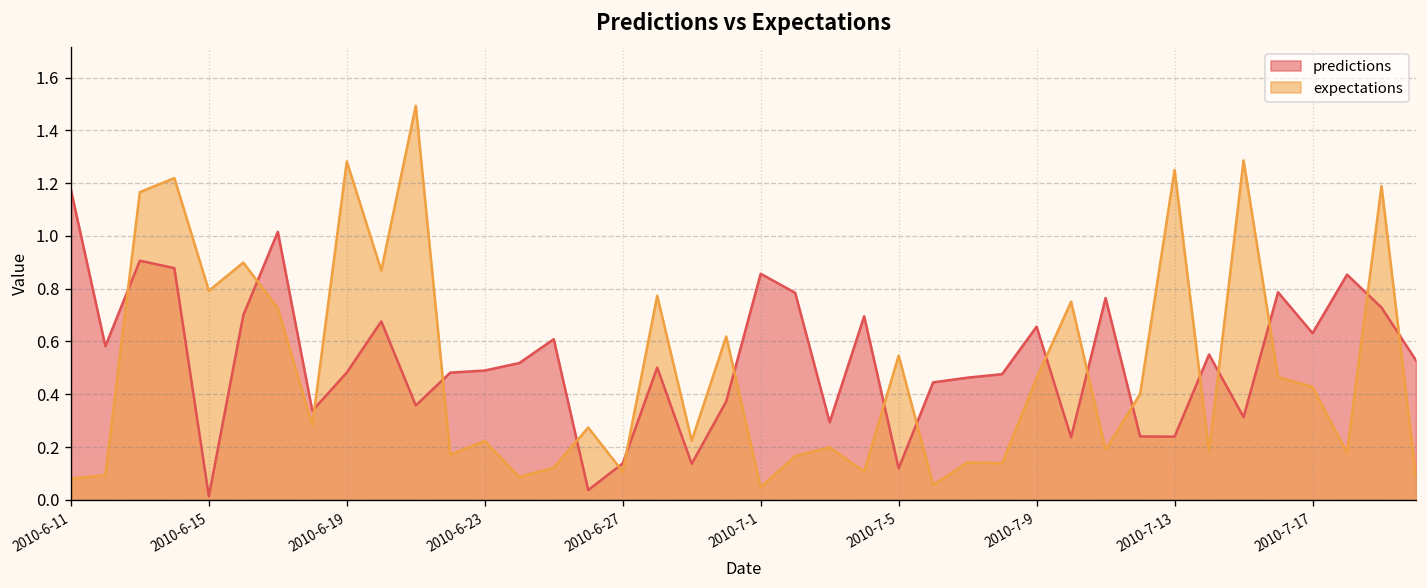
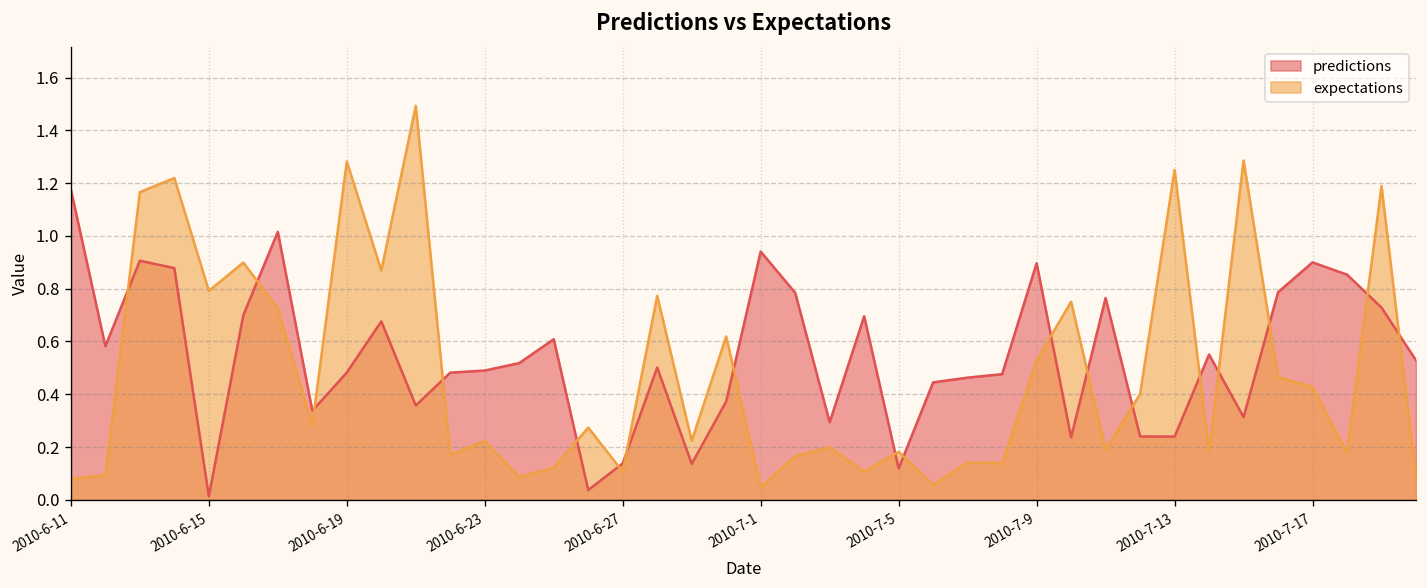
  {
    "predictions": {
      "2010-6-11": 1.18,
      "2010-6-15": 0.01,
      "2010-6-19": 0.48,
      "2010-6-23": 0.49,
      "2010-6-27": 0.14,
-     "2010-7-1": 0.86,
+     "2010-7-1": 0.94,
      "2010-7-5": 0.12,
-     "2010-7-9": 0.66,
+     "2010-7-9": 0.90,
      "2010-7-13": 0.24,
-     "2010-7-17": 0.63
+     "2010-7-17": 0.90
    },
    "expectations": {
      "2010-6-11": 0.08,
      "2010-6-15": 0.79,
      "2010-6-19": 1.28,
      "2010-6-23": 0.22,
      "2010-6-27": 0.11,
      "2010-7-1": 0.05,
-     "2010-7-5": 0.55,
-     "2010-7-9": 0.46,
+     "2010-7-5": 0.18,
+     "2010-7-9": 0.53,
      "2010-7-13": 1.25,
      "2010-7-17": 0.43
    }
  }
